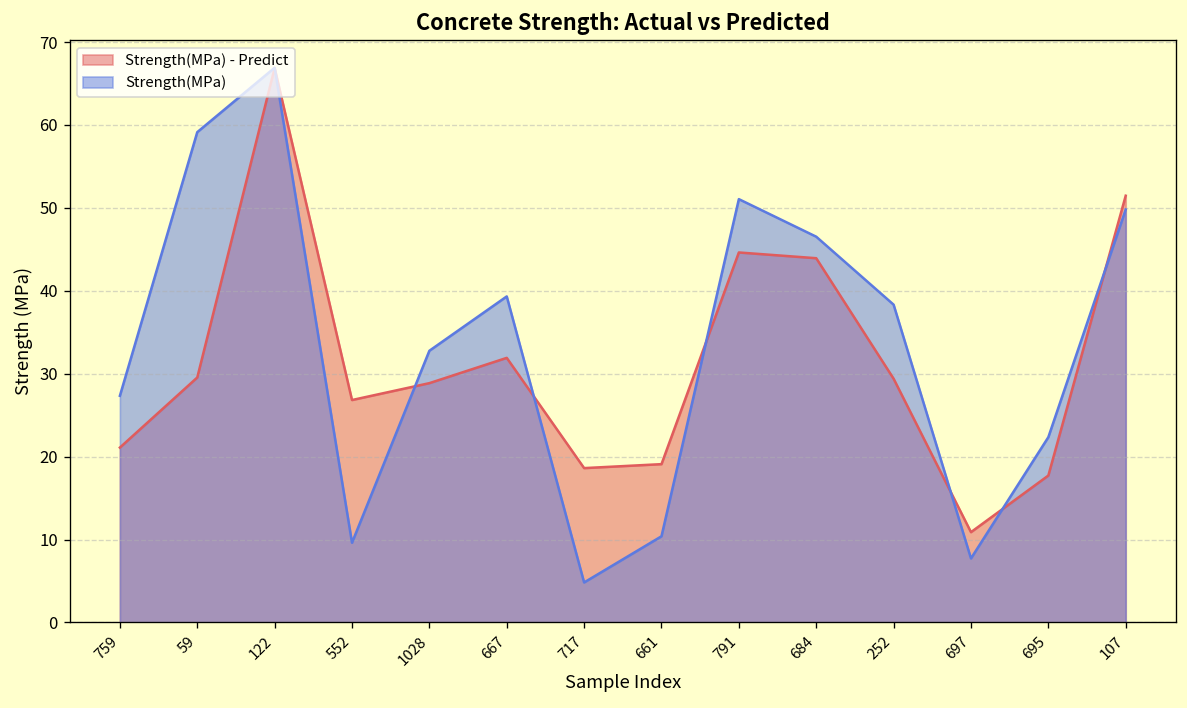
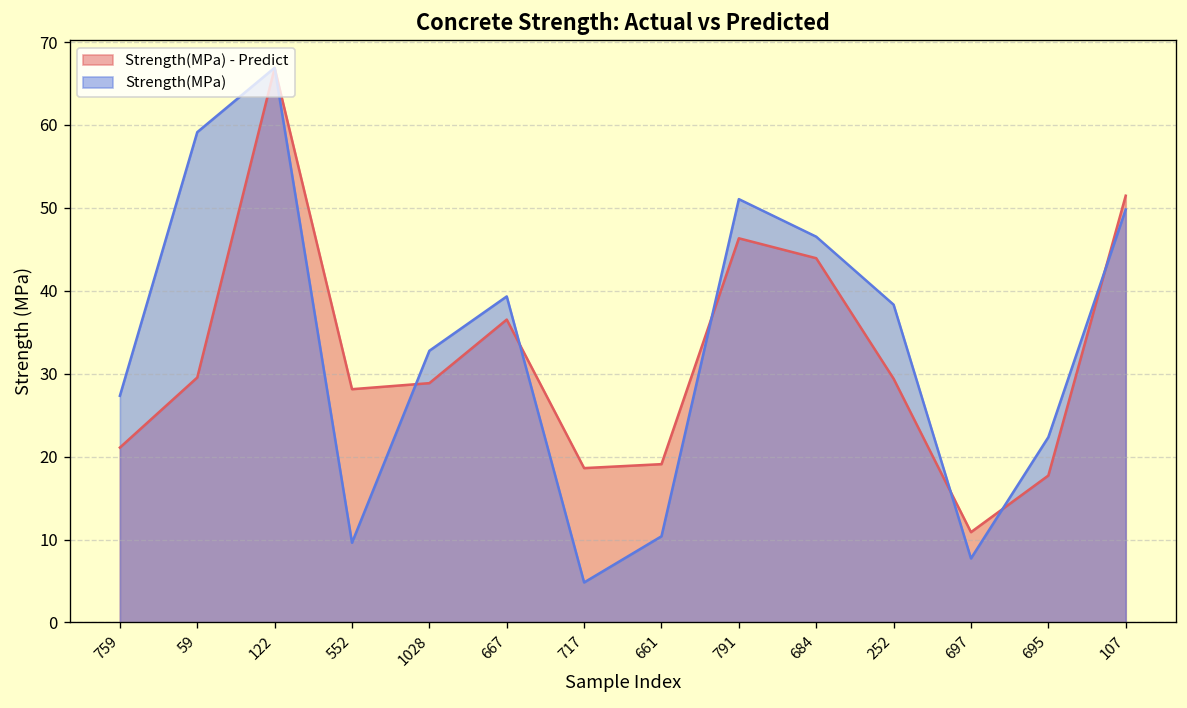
  {
    "Strength(MPa) - Predict": {
      "759": 21,
      "59": 30,
-     "552": 27,
+     "552": 28,
      "1028": 29,
-     "667": 32,
+     "667": 37,
      "717": 19,
      "661": 19,
-     "791": 45,
+     "791": 46,
      "684": 44,
      "252": 29,
      "697": 11,
      "695": 18,
      "107": 51
    },
    "Strength(MPa)": {
      "759": 27,
      "59": 59,
      "552": 10,
      "1028": 33,
      "667": 39,
      "717": 5,
      "661": 10,
      "791": 51,
      "684": 47,
      "252": 38,
      "697": 8,
      "695": 22,
      "107": 50
    }
  }
